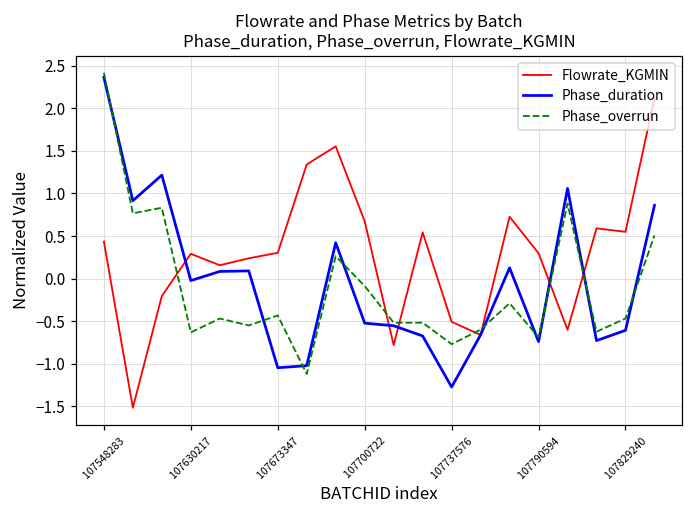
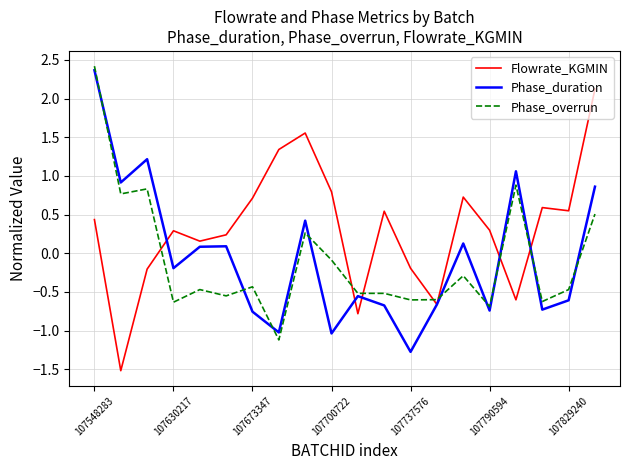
  {
    "Flowrate_KGMIN": {
      "107548283": 0.4,
      "107630217": 0.3,
-     "107673347": 0.3,
-     "107700722": 0.7,
-     "107737576": -0.5,
+     "107673347": 0.7,
+     "107700722": 0.8,
+     "107737576": -0.2,
      "107790594": 0.3,
      "107829240": 0.5
    },
    "Phase_duration": {
      "107548283": 2.4,
-     "107630217": 0.0,
-     "107673347": -1.0,
-     "107700722": -0.5,
+     "107630217": -0.2,
+     "107673347": -0.8,
+     "107700722": -1.0,
      "107737576": -1.3,
      "107790594": -0.7,
      "107829240": -0.6
    },
    "Phase_overrun": {
      "107548283": 2.4,
      "107630217": -0.6,
      "107673347": -0.4,
      "107700722": -0.1,
-     "107737576": -0.8,
+     "107737576": -0.6,
      "107790594": -0.7,
      "107829240": -0.5
    }
  }
